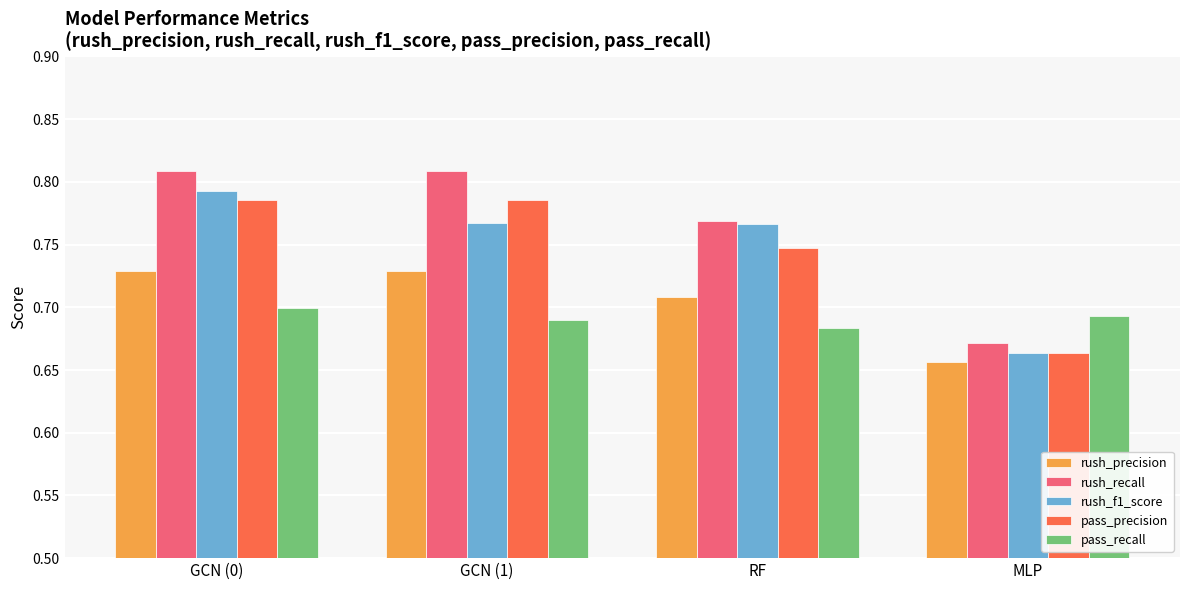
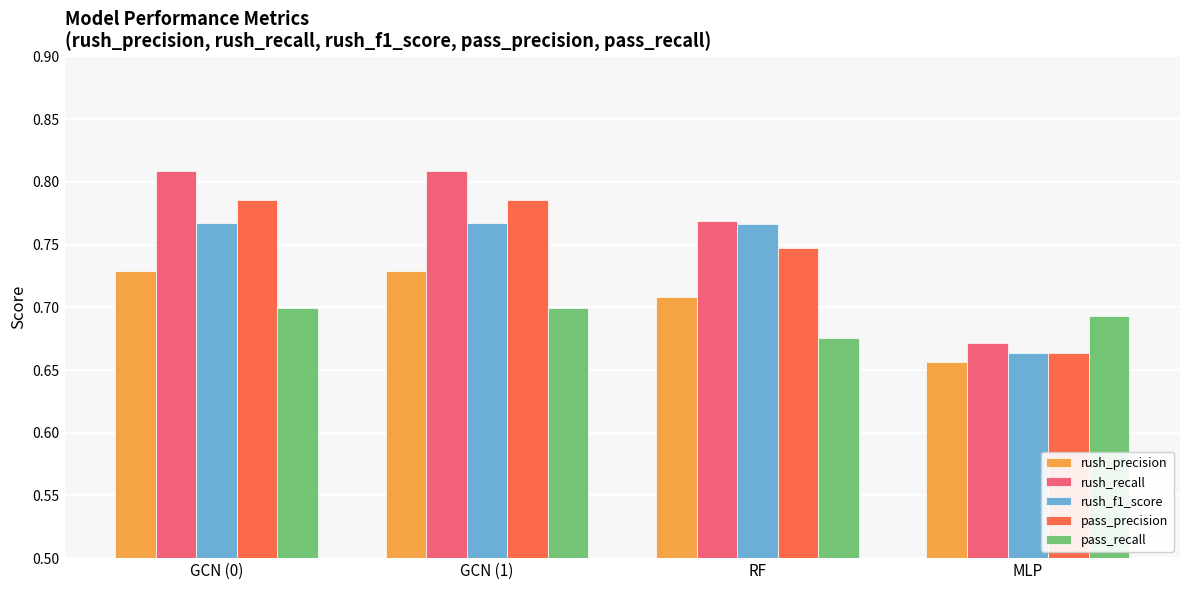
  {
    "rush_f1_score": {
-     "GCN (0)": 0.793,
+     "GCN (0)": 0.767,
      "GCN (1)": 0.767,
      "RF": 0.766,
      "MLP": 0.664
    },
    "pass_recall": {
      "GCN (0)": 0.700,
-     "GCN (1)": 0.690,
-     "RF": 0.683,
+     "GCN (1)": 0.700,
+     "RF": 0.676,
      "MLP": 0.693
    }
  }
